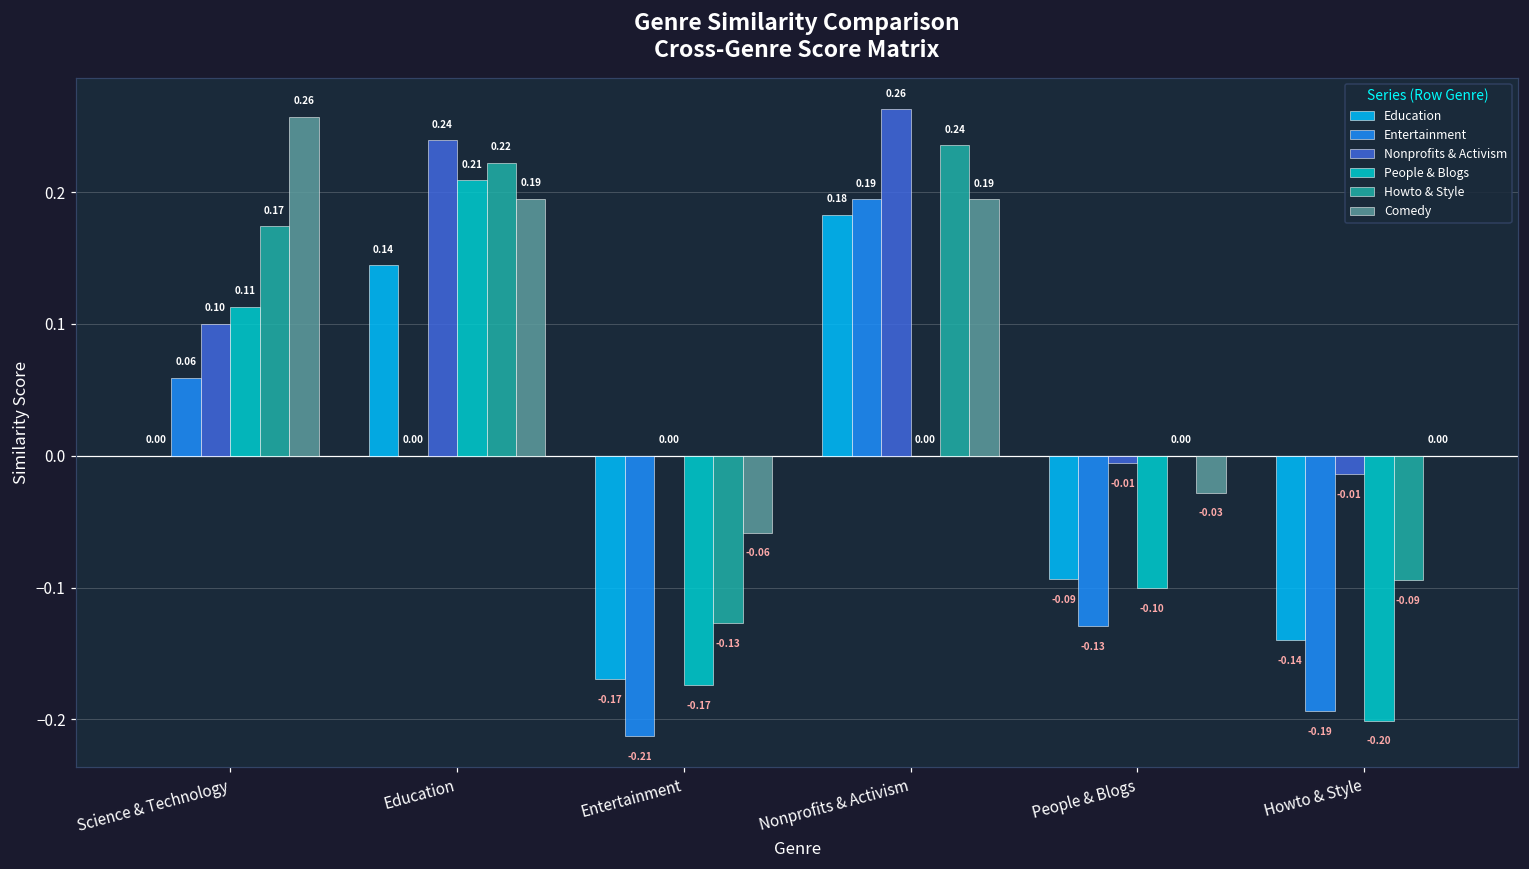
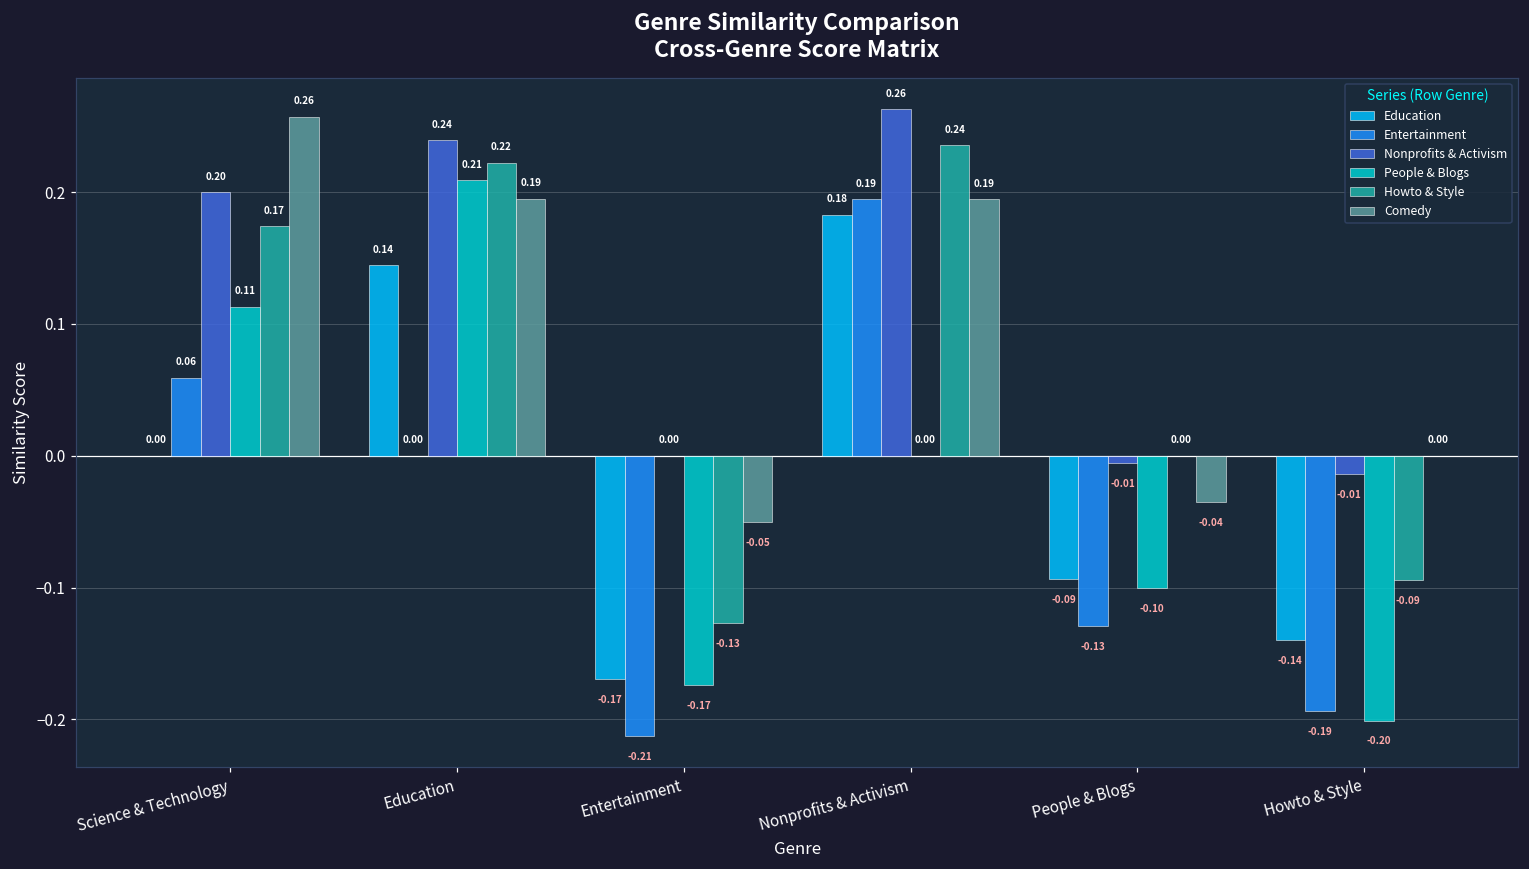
  {
    "Nonprofits & Activism": {
-     "Science & Technology": 0.10,
+     "Science & Technology": 0.20,
      "Education": 0.24,
      "Entertainment": 0.00,
      "Nonprofits & Activism": 0.26,
      "People & Blogs": -0.01,
      "Howto & Style": -0.01
    },
    "Comedy": {
      "Science & Technology": 0.26,
      "Education": 0.19,
-     "Entertainment": -0.06,
+     "Entertainment": -0.05,
      "Nonprofits & Activism": 0.19,
-     "People & Blogs": -0.03,
+     "People & Blogs": -0.04,
      "Howto & Style": 0.00
    }
  }
